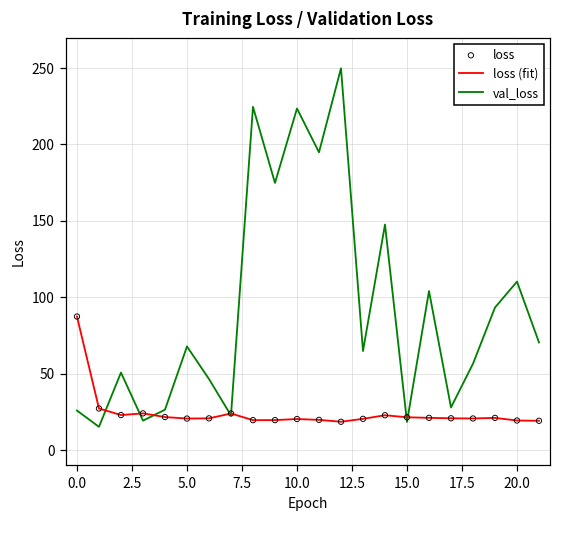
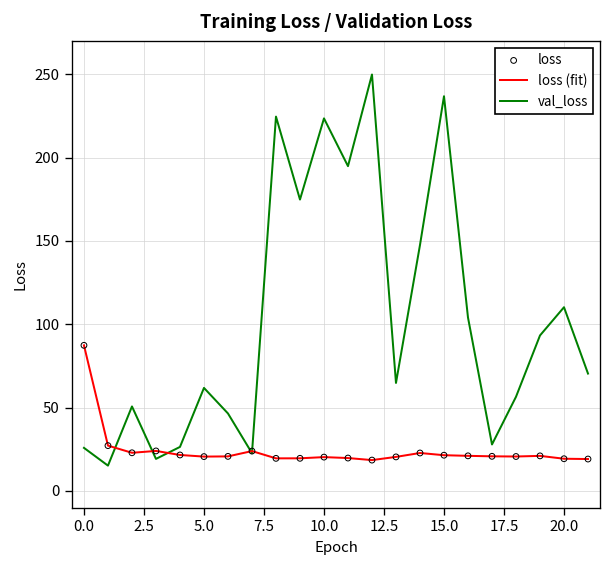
  {
    "val_loss": {
      "0.0": 26,
-     "5.0": 68,
+     "5.0": 62,
      "10.0": 224,
-     "15.0": 18,
+     "15.0": 237,
      "20.0": 110
    }
  }
